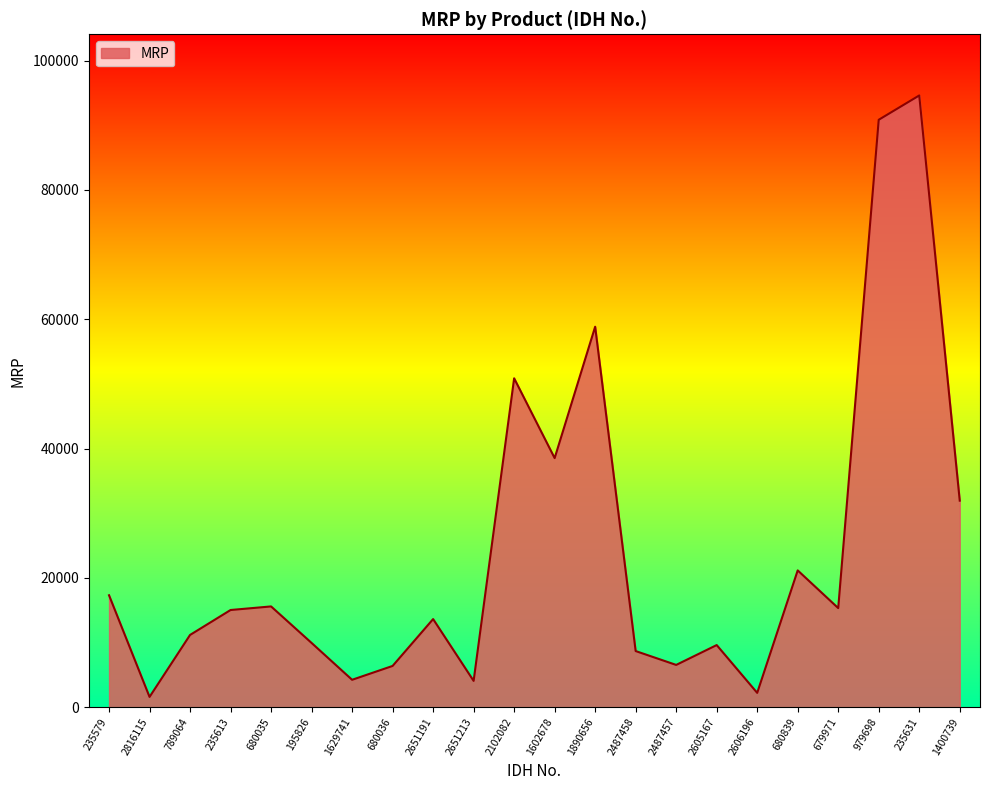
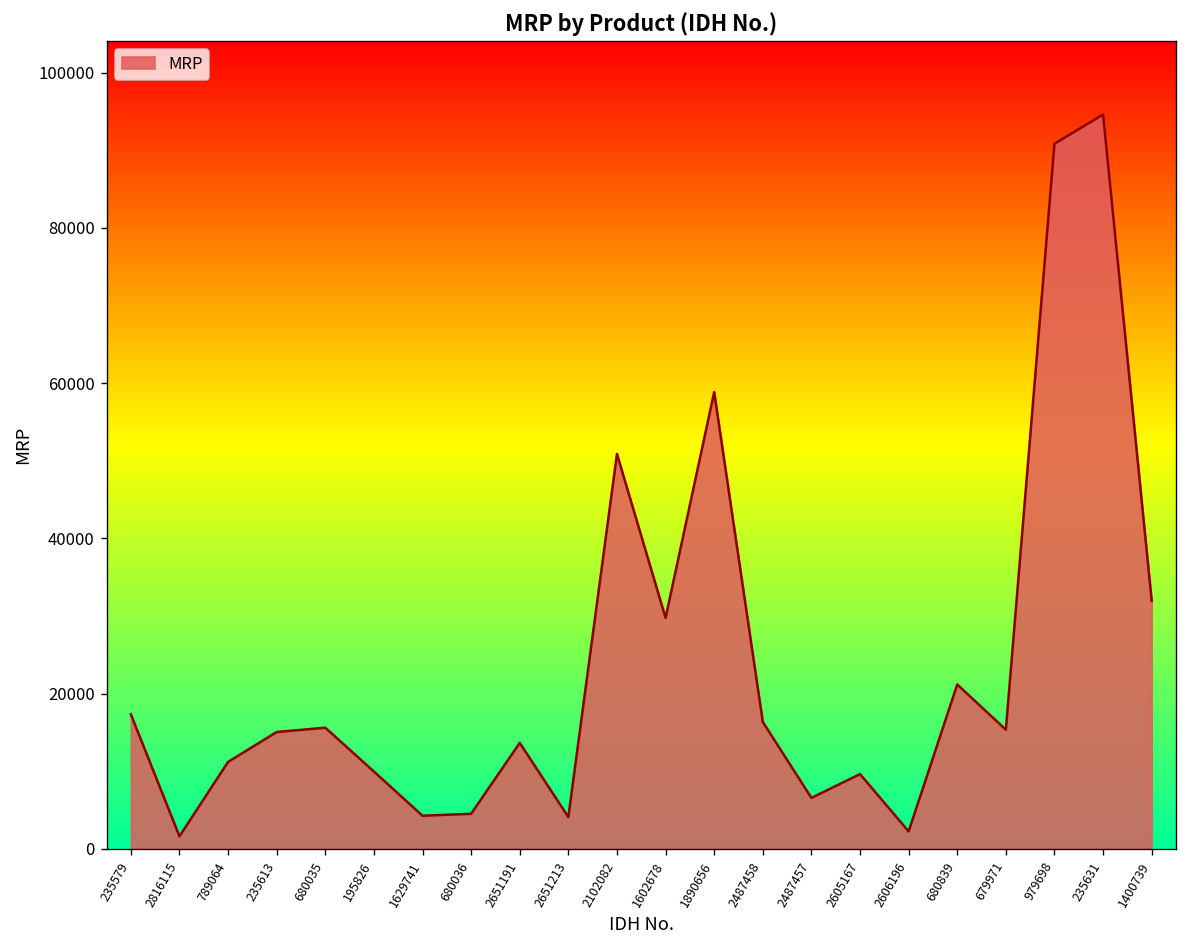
  {
    "235579": 17000,
    "2816115": 2000,
    "789064": 11000,
    "235613": 15000,
    "680035": 16000,
    "195826": 10000,
    "1629741": 4000,
-   "680036": 6000,
+   "680036": 5000,
    "2651191": 14000,
    "2651213": 4000,
    "2102082": 51000,
-   "1602678": 39000,
+   "1602678": 30000,
    "1890656": 59000,
-   "2487458": 9000,
+   "2487458": 16000,
    "2487457": 7000,
    "2605167": 10000,
    "2606196": 2000,
    "680839": 21000,
    "679971": 15000,
    "979698": 91000,
    "235631": 95000,
    "1400739": 32000
  }
